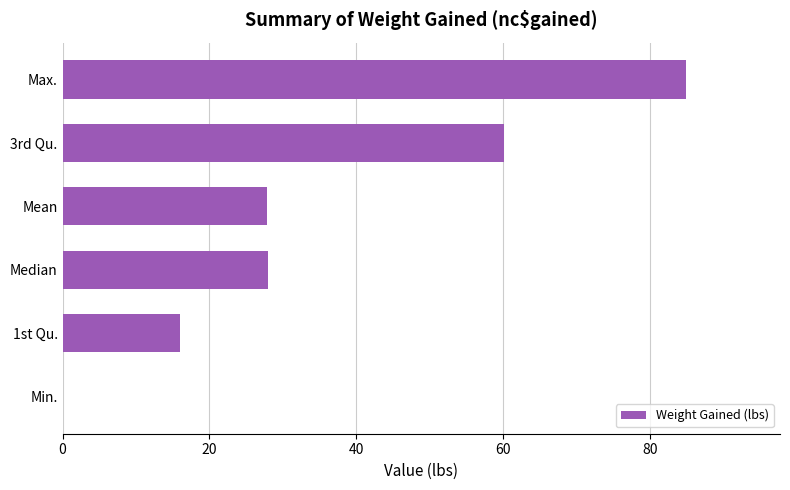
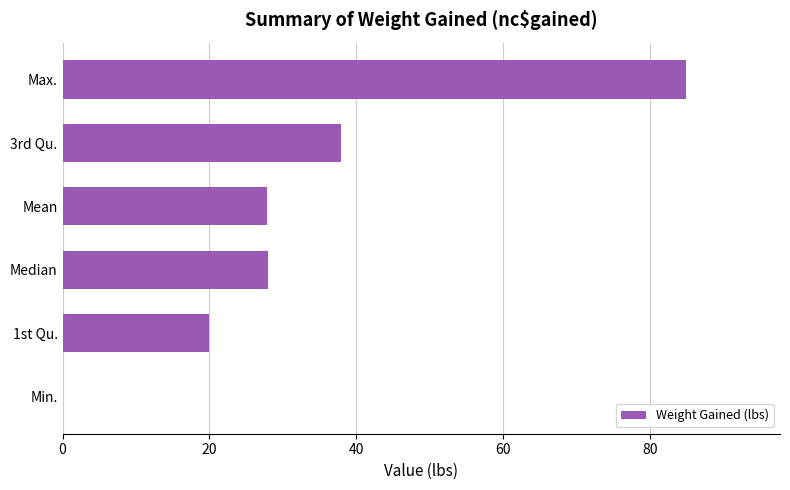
  {
    "Max.": 85,
-   "3rd Qu.": 60,
+   "3rd Qu.": 38,
    "Mean": 28,
    "Median": 28,
-   "1st Qu.": 16,
+   "1st Qu.": 20,
    "Min.": 0
  }
